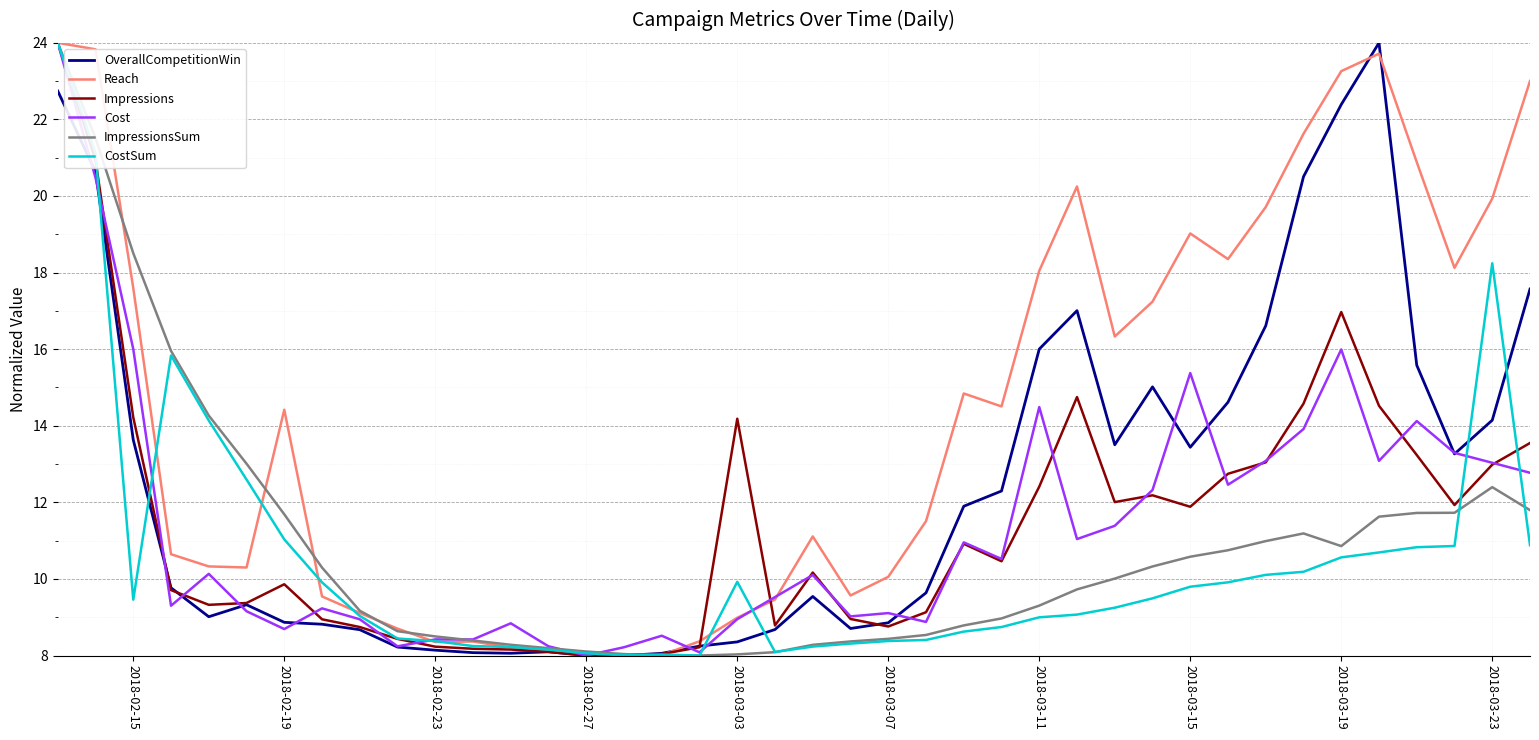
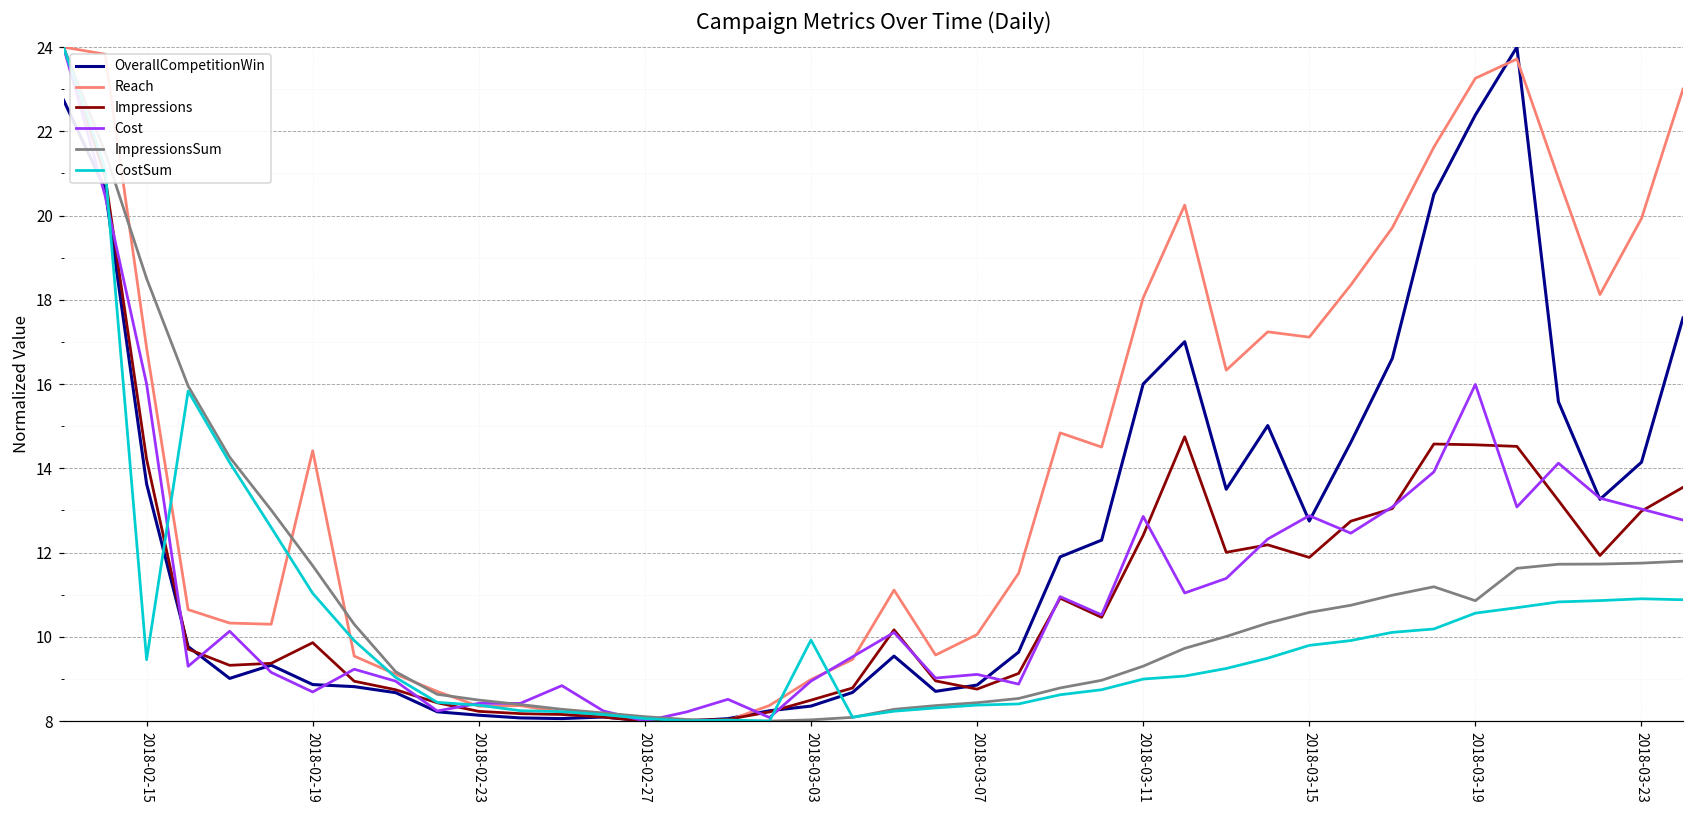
  {
    "OverallCompetitionWin": {
      "2018-02-15": 13.6,
      "2018-02-19": 8.9,
      "2018-02-23": 8.1,
      "2018-03-03": 8.4,
      "2018-03-07": 8.9,
      "2018-03-11": 16.0,
-     "2018-03-15": 13.4,
+     "2018-03-15": 12.7,
      "2018-03-19": 22.4,
      "2018-03-23": 14.1
    },
    "Reach": {
-     "2018-02-15": 17.6,
+     "2018-02-15": 16.9,
      "2018-02-19": 14.4,
      "2018-03-07": 10.1,
      "2018-03-11": 18.0,
-     "2018-03-15": 19.0,
+     "2018-03-15": 17.1,
      "2018-03-19": 23.3,
      "2018-03-23": 19.9
    },
    "Impressions": {
      "2018-02-15": 14.2,
      "2018-02-19": 9.9,
      "2018-02-23": 8.2,
-     "2018-03-03": 14.2,
+     "2018-03-03": 8.5,
      "2018-03-07": 8.8,
      "2018-03-11": 12.4,
      "2018-03-15": 11.9,
-     "2018-03-19": 17.0
+     "2018-03-19": 14.6
    },
    "Cost": {
      "2018-02-15": 16.0,
      "2018-02-19": 8.7,
      "2018-03-07": 9.1,
-     "2018-03-11": 14.5,
-     "2018-03-15": 15.4,
+     "2018-03-11": 12.9,
+     "2018-03-15": 12.9,
      "2018-03-19": 16.0
    },
    "ImpressionsSum": {
      "2018-02-15": 18.5,
      "2018-02-19": 11.7,
      "2018-02-23": 8.5,
      "2018-03-03": 8.0,
      "2018-03-11": 9.3,
      "2018-03-15": 10.6,
      "2018-03-19": 10.9,
-     "2018-03-23": 12.4
+     "2018-03-23": 11.7
    },
    "CostSum": {
      "2018-02-15": 9.5,
      "2018-02-19": 11.0,
      "2018-03-03": 9.9,
      "2018-03-11": 9.0,
      "2018-03-15": 9.8,
      "2018-03-19": 10.6,
-     "2018-03-23": 18.2
+     "2018-03-23": 10.9
    }
  }
